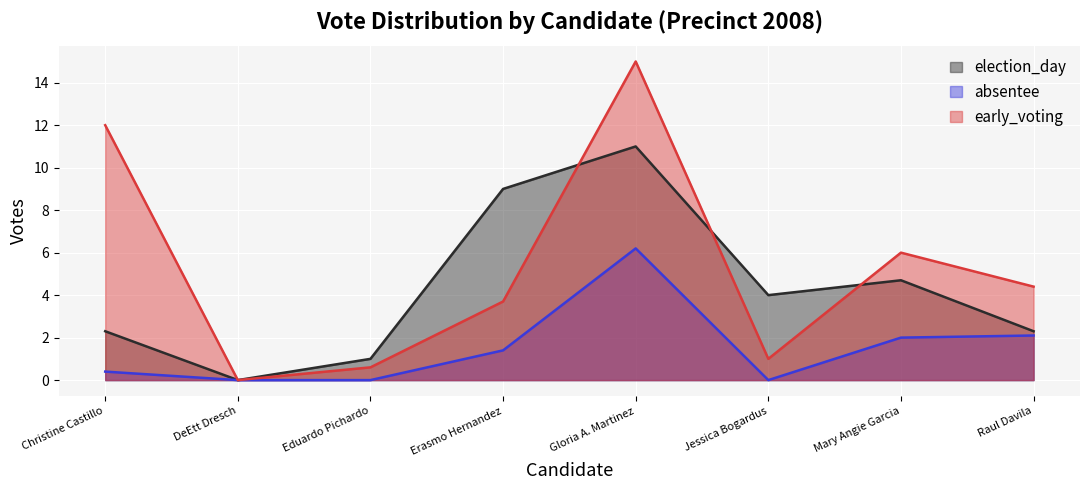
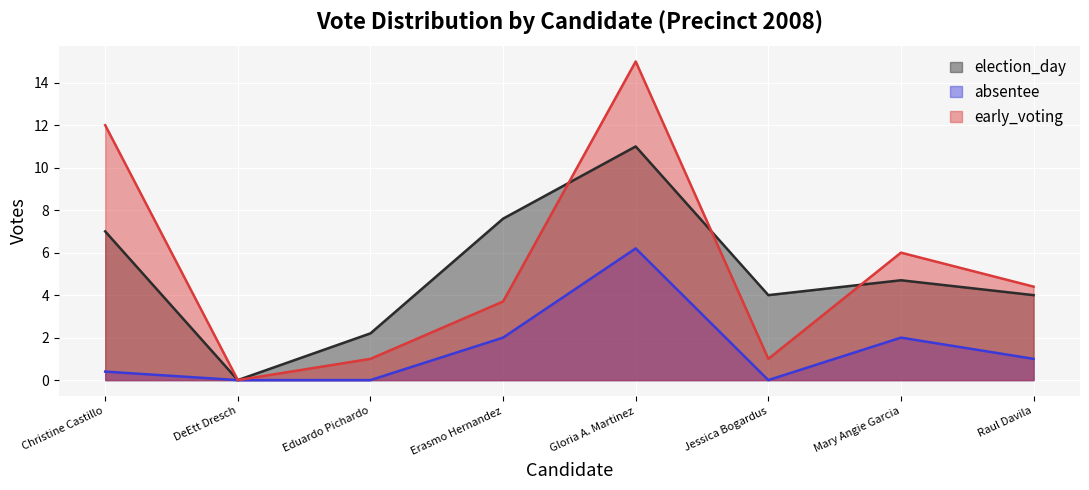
  {
    "election_day": {
-     "Christine Castillo": 2.3,
-     "Eduardo Pichardo": 1.0,
-     "Erasmo Hernandez": 9.0,
+     "Christine Castillo": 7.0,
+     "Eduardo Pichardo": 2.2,
+     "Erasmo Hernandez": 7.6,
      "Gloria A. Martinez": 11.0,
      "Jessica Bogardus": 4.0,
      "Mary Angie Garcia": 4.7,
-     "Raul Davila": 2.3
+     "Raul Davila": 4.0
    },
    "absentee": {
      "Christine Castillo": 0.4,
      "Eduardo Pichardo": 0.0,
-     "Erasmo Hernandez": 1.4,
+     "Erasmo Hernandez": 2.0,
      "Gloria A. Martinez": 6.2,
      "Jessica Bogardus": 0.0,
      "Mary Angie Garcia": 2.0,
-     "Raul Davila": 2.1
+     "Raul Davila": 1.0
    },
    "early_voting": {
      "Christine Castillo": 12.0,
-     "Eduardo Pichardo": 0.6,
+     "Eduardo Pichardo": 1.0,
      "Erasmo Hernandez": 3.7,
      "Gloria A. Martinez": 15.0,
      "Jessica Bogardus": 1.0,
      "Mary Angie Garcia": 6.0,
      "Raul Davila": 4.4
    }
  }
